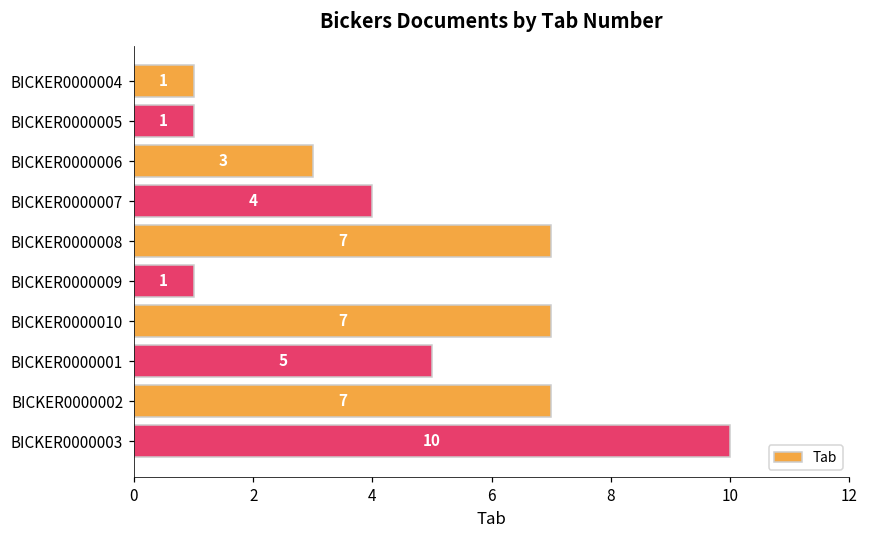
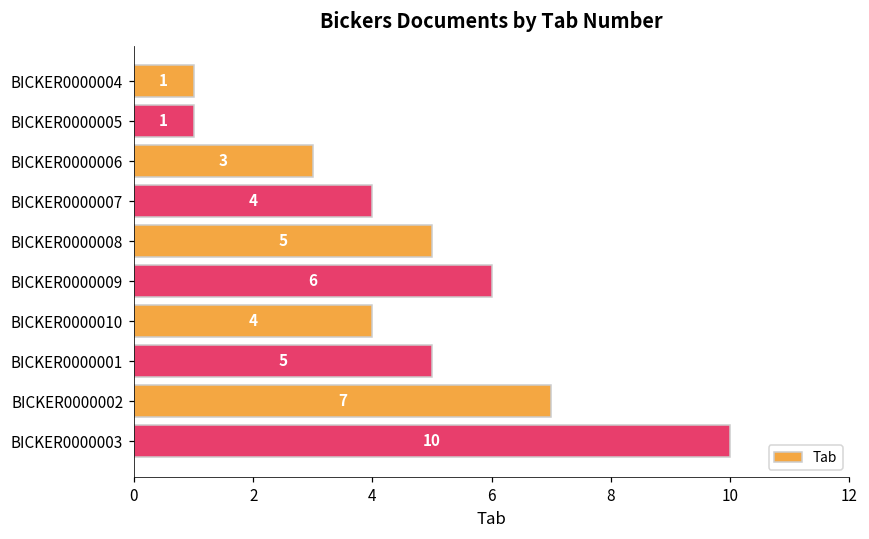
  {
    "BICKER0000004": 1,
    "BICKER0000005": 1,
    "BICKER0000006": 3,
    "BICKER0000007": 4,
-   "BICKER0000008": 7,
-   "BICKER0000009": 1,
-   "BICKER0000010": 7,
+   "BICKER0000008": 5,
+   "BICKER0000009": 6,
+   "BICKER0000010": 4,
    "BICKER0000001": 5,
    "BICKER0000002": 7,
    "BICKER0000003": 10
  }
